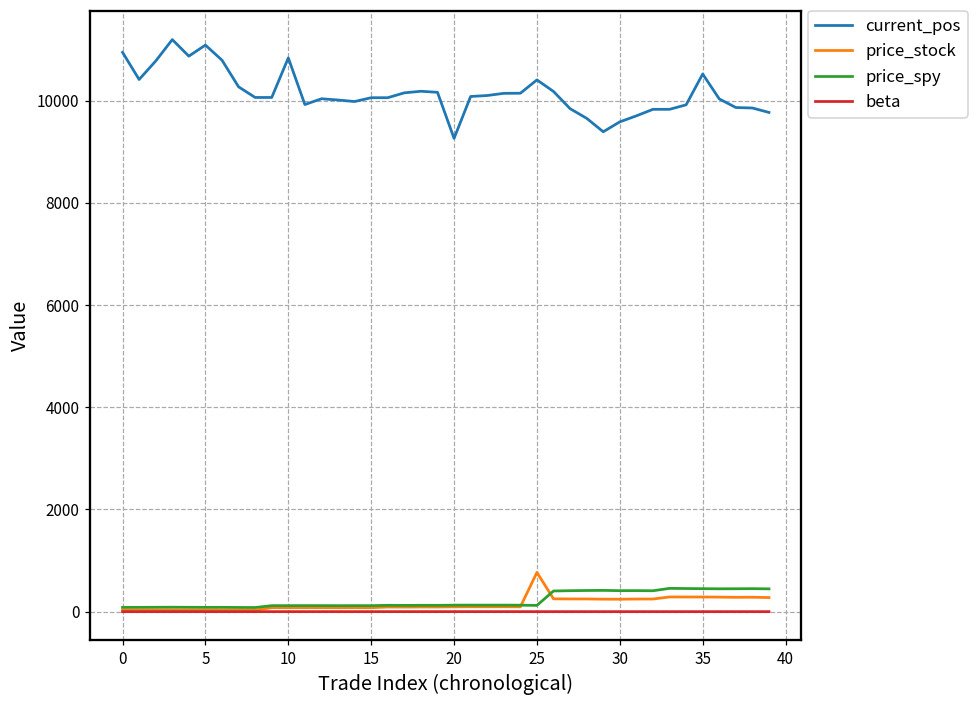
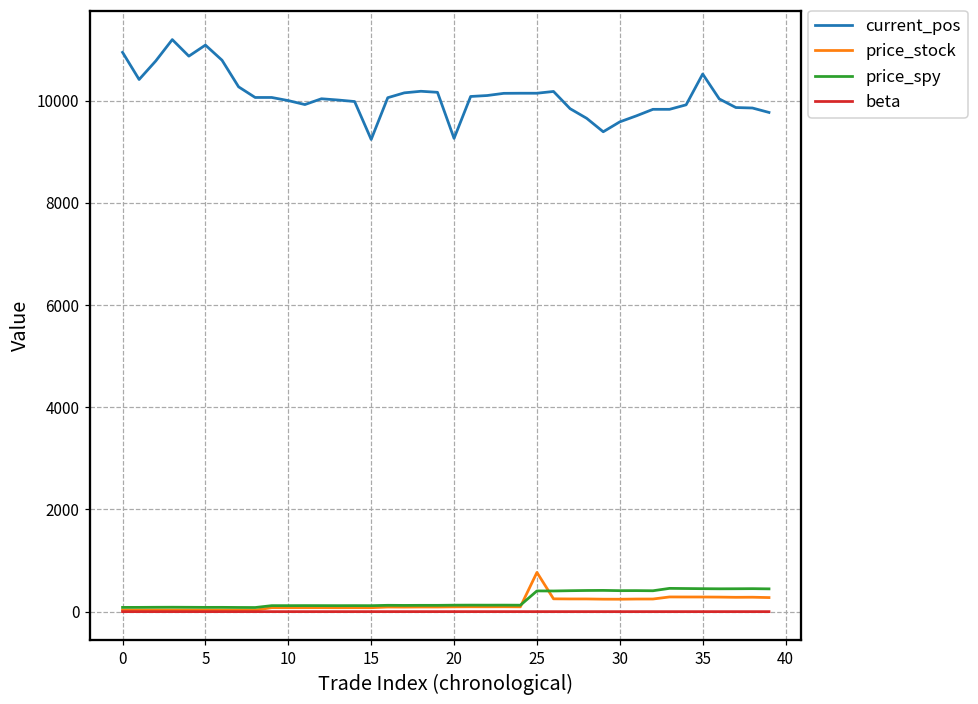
  {
    "current_pos": {
      "0": 10900,
      "5": 11100,
-     "10": 10800,
-     "15": 10100,
+     "10": 10000,
+     "15": 9200,
      "20": 9300,
-     "25": 10400,
+     "25": 10100,
      "30": 9600,
      "35": 10500
    },
    "price_stock": {
      "25": 800,
      "30": 200,
      "35": 300
    },
    "price_spy": {
-     "25": 100,
+     "25": 400,
      "30": 400,
      "35": 500
    },
    "beta": {
      "10": 0,
      "15": 0,
      "20": 0,
      "25": 0,
      "30": 0,
      "35": 0
    }
  }
